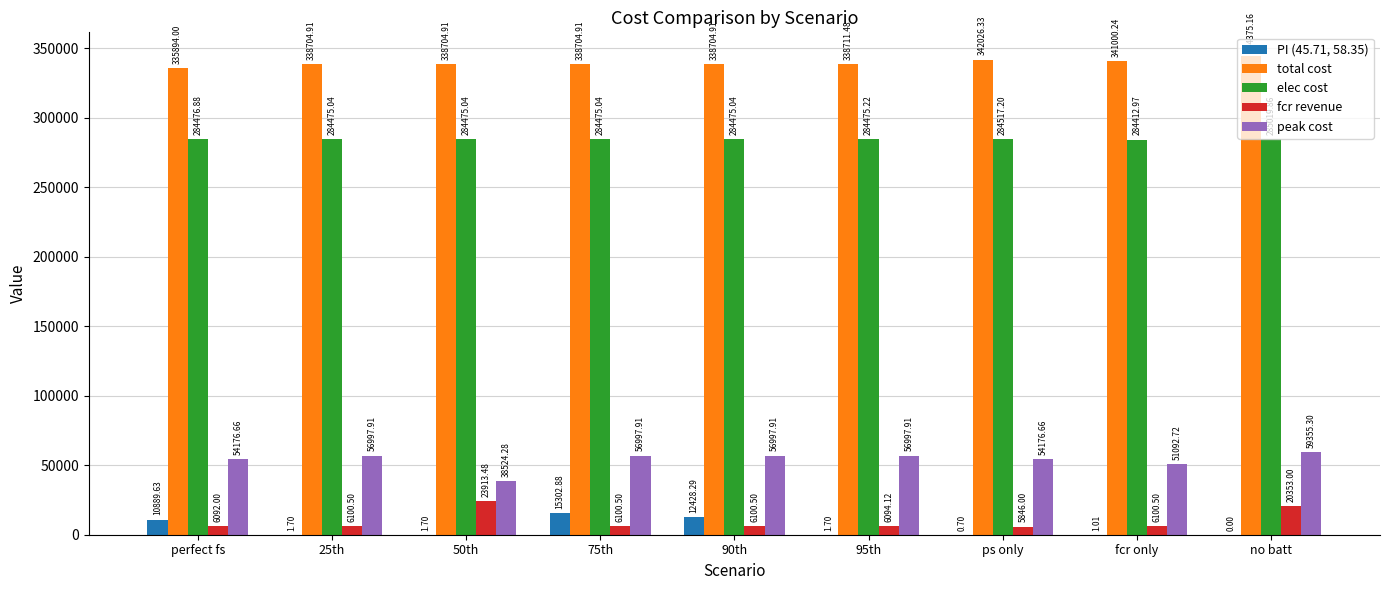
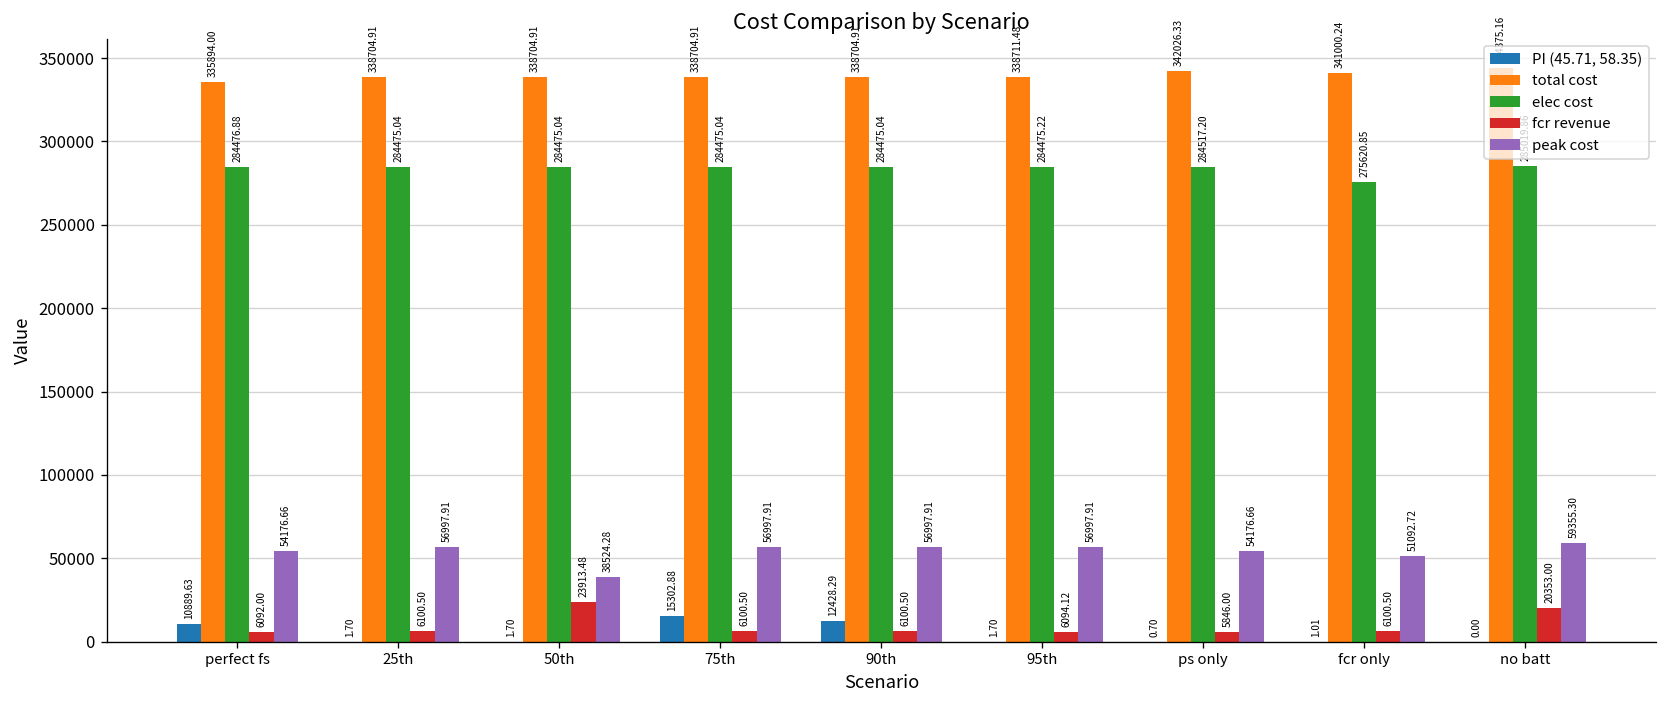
  {
    "PI (45.71, 58.35)": {
      "perfect fs": 10889.63,
      "25th": 1.70,
      "50th": 1.70,
      "75th": 15302.88,
      "90th": 12428.29,
      "95th": 1.70,
      "ps only": 0.70,
      "fcr only": 1.01,
      "no batt": 0.00
    },
    "total cost": {
      "perfect fs": 335894.00,
      "25th": 338704.91,
      "50th": 338704.91,
      "75th": 338704.91,
      "90th": 338704.91,
      "95th": 338711.48,
      "ps only": 342026.33,
      "fcr only": 341000.24
    },
    "elec cost": {
      "perfect fs": 284476.88,
      "25th": 284475.04,
      "50th": 284475.04,
      "75th": 284475.04,
      "90th": 284475.04,
      "95th": 284475.22,
      "ps only": 284517.20,
-     "fcr only": 284412.97
+     "fcr only": 275620.85
    },
    "fcr revenue": {
      "perfect fs": 6092.00,
      "25th": 6100.50,
      "50th": 23913.48,
      "75th": 6100.50,
      "90th": 6100.50,
      "95th": 6094.12,
      "ps only": 5846.00,
      "fcr only": 6100.50,
      "no batt": 20353.00
    },
    "peak cost": {
      "perfect fs": 54176.66,
      "25th": 56997.91,
      "50th": 38524.28,
      "75th": 56997.91,
      "90th": 56997.91,
      "95th": 56997.91,
      "ps only": 54176.66,
      "fcr only": 51092.72,
      "no batt": 59355.30
    }
  }
